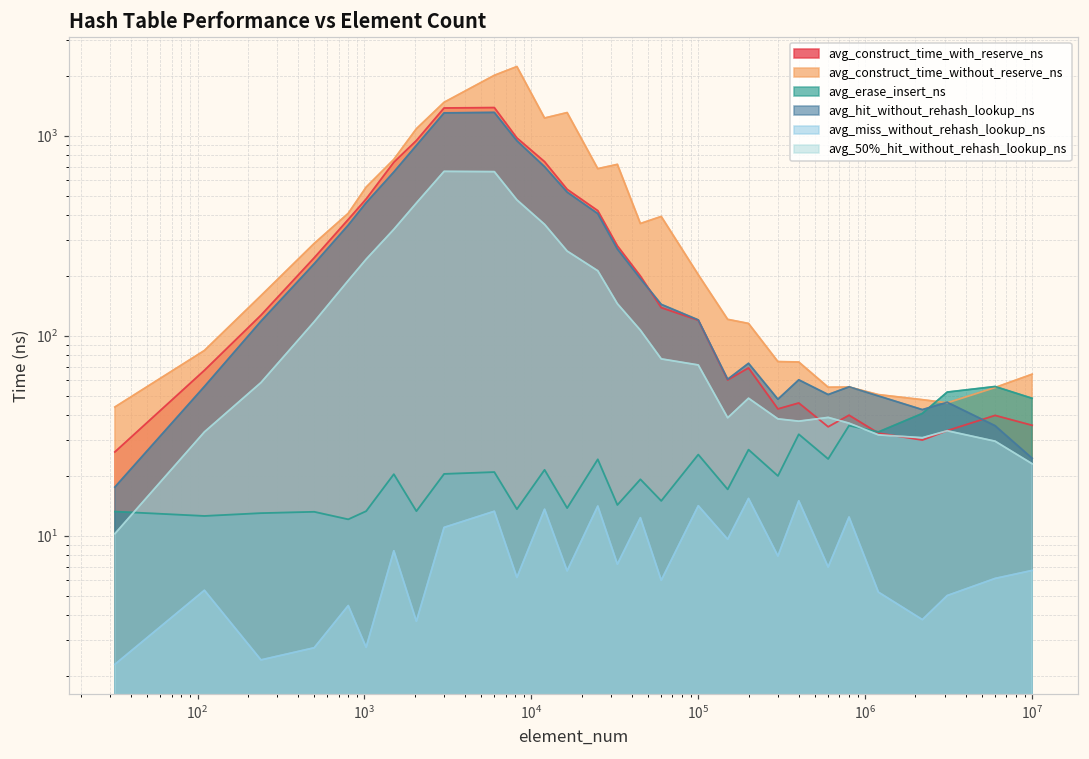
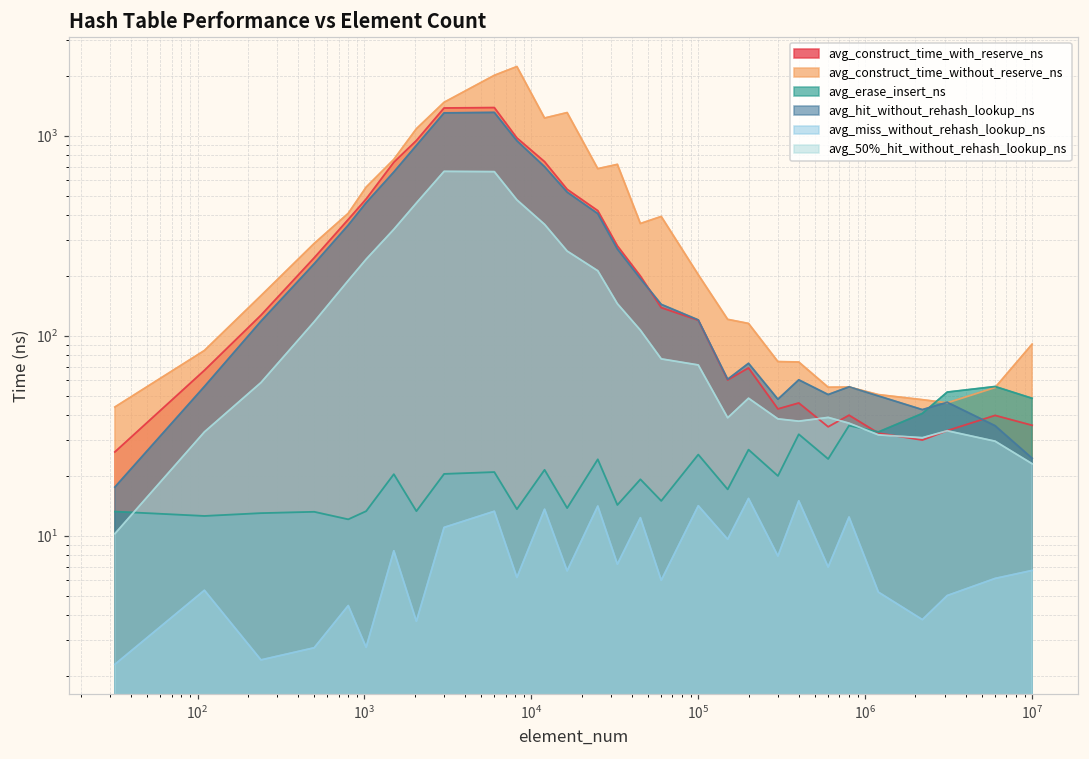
  {
    "avg_construct_time_with_reserve_ns": {
      "10^7": 36
    },
    "avg_construct_time_without_reserve_ns": {
      "10^5": 200,
-     "10^7": 64
+     "10^7": 90
    }
  }
